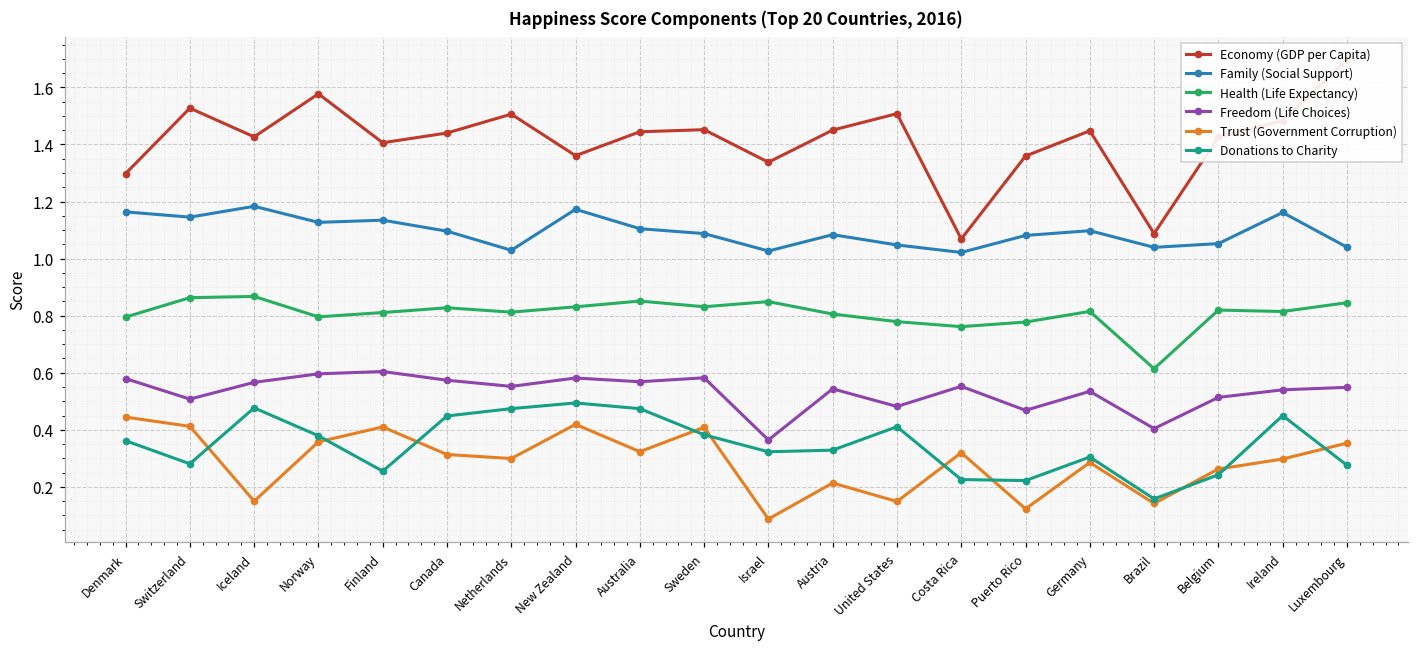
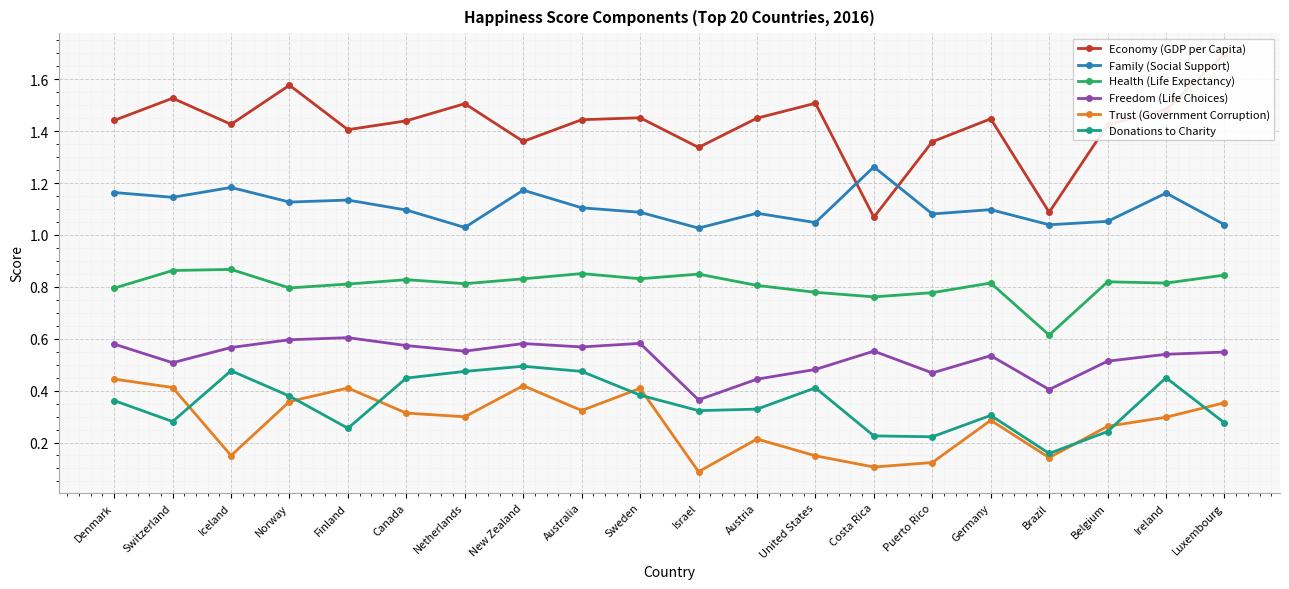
  {
    "Economy (GDP per Capita)": {
-     "Denmark": 1.30,
+     "Denmark": 1.44,
      "Switzerland": 1.53,
      "Iceland": 1.43,
      "Norway": 1.58,
      "Finland": 1.41,
      "Canada": 1.44,
      "Netherlands": 1.51,
      "New Zealand": 1.36,
      "Australia": 1.44,
      "Sweden": 1.45,
      "Israel": 1.34,
      "Austria": 1.45,
      "United States": 1.51,
      "Costa Rica": 1.07,
      "Puerto Rico": 1.36,
      "Germany": 1.45,
      "Brazil": 1.09
    },
    "Family (Social Support)": {
      "Denmark": 1.16,
      "Switzerland": 1.15,
      "Iceland": 1.18,
      "Norway": 1.13,
      "Finland": 1.13,
      "Canada": 1.10,
      "Netherlands": 1.03,
      "New Zealand": 1.17,
      "Australia": 1.10,
      "Sweden": 1.09,
      "Israel": 1.03,
      "Austria": 1.08,
      "United States": 1.05,
-     "Costa Rica": 1.02,
+     "Costa Rica": 1.26,
      "Puerto Rico": 1.08,
      "Germany": 1.10,
      "Brazil": 1.04,
      "Belgium": 1.05,
      "Ireland": 1.16,
      "Luxembourg": 1.04
    },
    "Freedom (Life Choices)": {
      "Denmark": 0.58,
      "Switzerland": 0.51,
      "Iceland": 0.57,
      "Norway": 0.60,
      "Finland": 0.60,
      "Canada": 0.57,
      "Netherlands": 0.55,
      "New Zealand": 0.58,
      "Australia": 0.57,
      "Sweden": 0.58,
      "Israel": 0.36,
-     "Austria": 0.54,
+     "Austria": 0.44,
      "United States": 0.48,
      "Costa Rica": 0.55,
      "Puerto Rico": 0.47,
      "Germany": 0.53,
      "Brazil": 0.40,
      "Belgium": 0.51,
      "Ireland": 0.54,
      "Luxembourg": 0.55
    },
    "Trust (Government Corruption)": {
      "Denmark": 0.44,
      "Switzerland": 0.41,
      "Iceland": 0.15,
      "Norway": 0.36,
      "Finland": 0.41,
      "Canada": 0.31,
      "Netherlands": 0.30,
      "New Zealand": 0.42,
      "Australia": 0.32,
      "Sweden": 0.41,
      "Israel": 0.09,
      "Austria": 0.21,
      "United States": 0.15,
-     "Costa Rica": 0.32,
+     "Costa Rica": 0.11,
      "Puerto Rico": 0.12,
      "Germany": 0.29,
      "Brazil": 0.14,
      "Belgium": 0.26,
      "Ireland": 0.30,
      "Luxembourg": 0.35
    }
  }
